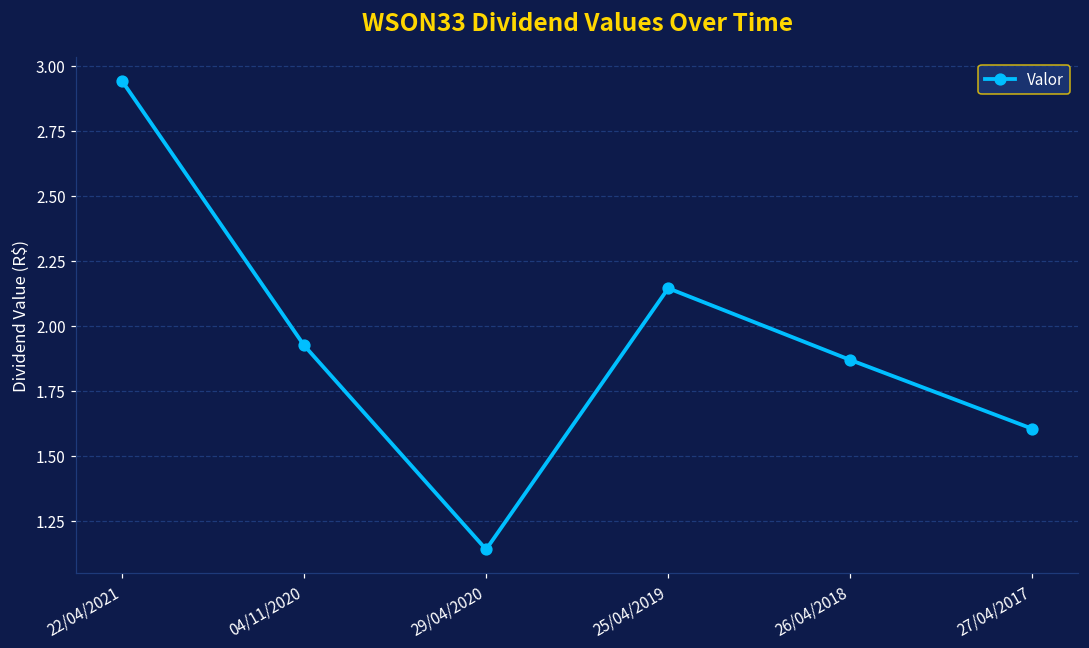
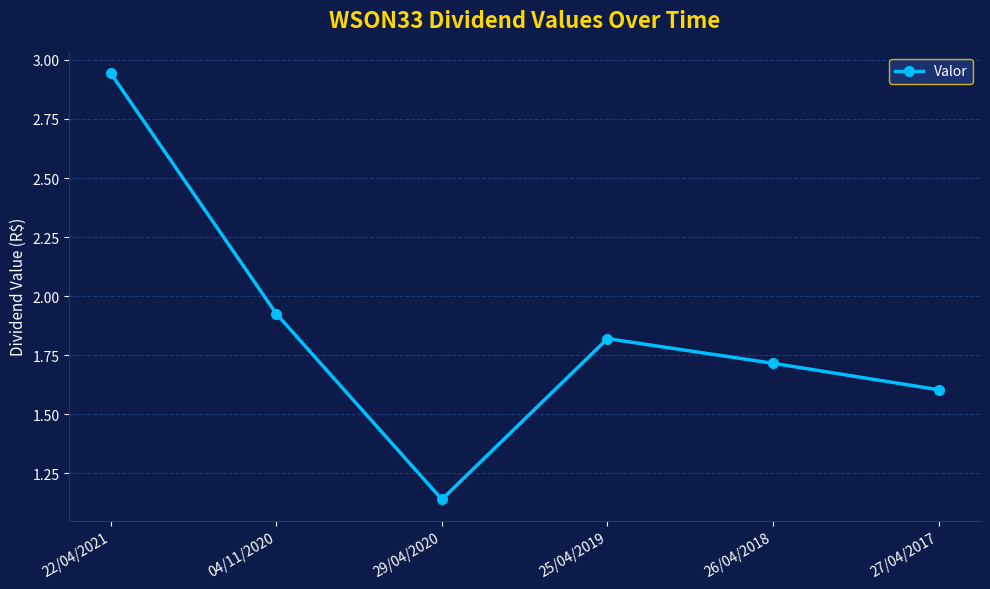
  {
    "22/04/2021": 2.94,
    "04/11/2020": 1.93,
    "29/04/2020": 1.14,
-   "25/04/2019": 2.14,
-   "26/04/2018": 1.87,
+   "25/04/2019": 1.82,
+   "26/04/2018": 1.72,
    "27/04/2017": 1.60
  }
